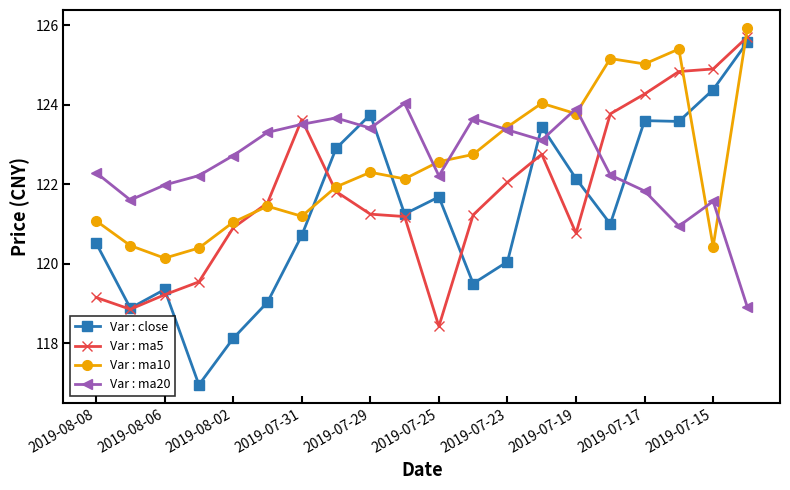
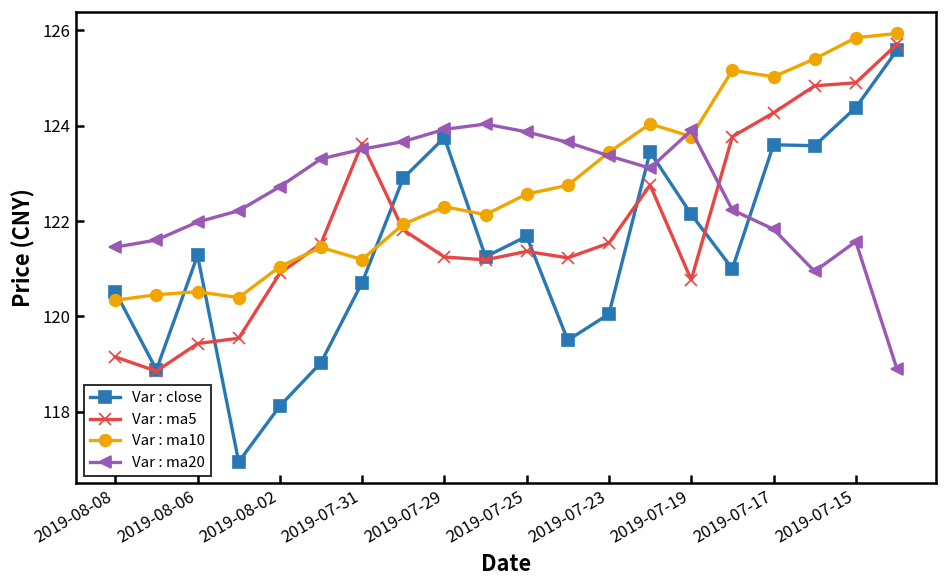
  {
    "Var : close": {
      "2019-08-08": 120.5,
-     "2019-08-06": 119.4,
+     "2019-08-06": 121.3,
      "2019-08-02": 118.1,
      "2019-07-31": 120.7,
      "2019-07-29": 123.8,
      "2019-07-25": 121.7,
      "2019-07-23": 120.1,
      "2019-07-19": 122.1,
      "2019-07-17": 123.6,
      "2019-07-15": 124.4
    },
    "Var : ma5": {
      "2019-08-08": 119.2,
-     "2019-08-06": 119.2,
+     "2019-08-06": 119.4,
      "2019-08-02": 120.9,
      "2019-07-31": 123.6,
      "2019-07-29": 121.2,
-     "2019-07-25": 118.4,
-     "2019-07-23": 122.0,
+     "2019-07-25": 121.4,
+     "2019-07-23": 121.5,
      "2019-07-19": 120.8,
      "2019-07-17": 124.3,
      "2019-07-15": 124.9
    },
    "Var : ma10": {
-     "2019-08-08": 121.1,
-     "2019-08-06": 120.1,
+     "2019-08-08": 120.3,
+     "2019-08-06": 120.5,
      "2019-08-02": 121.0,
      "2019-07-31": 121.2,
      "2019-07-29": 122.3,
      "2019-07-25": 122.6,
      "2019-07-23": 123.4,
      "2019-07-19": 123.8,
      "2019-07-17": 125.0,
-     "2019-07-15": 120.4
+     "2019-07-15": 125.8
    },
    "Var : ma20": {
-     "2019-08-08": 122.3,
+     "2019-08-08": 121.5,
      "2019-08-06": 122.0,
      "2019-08-02": 122.7,
      "2019-07-31": 123.5,
-     "2019-07-29": 123.4,
-     "2019-07-25": 122.2,
+     "2019-07-29": 123.9,
+     "2019-07-25": 123.9,
      "2019-07-23": 123.4,
      "2019-07-19": 123.9,
      "2019-07-17": 121.8,
      "2019-07-15": 121.6
    }
  }
